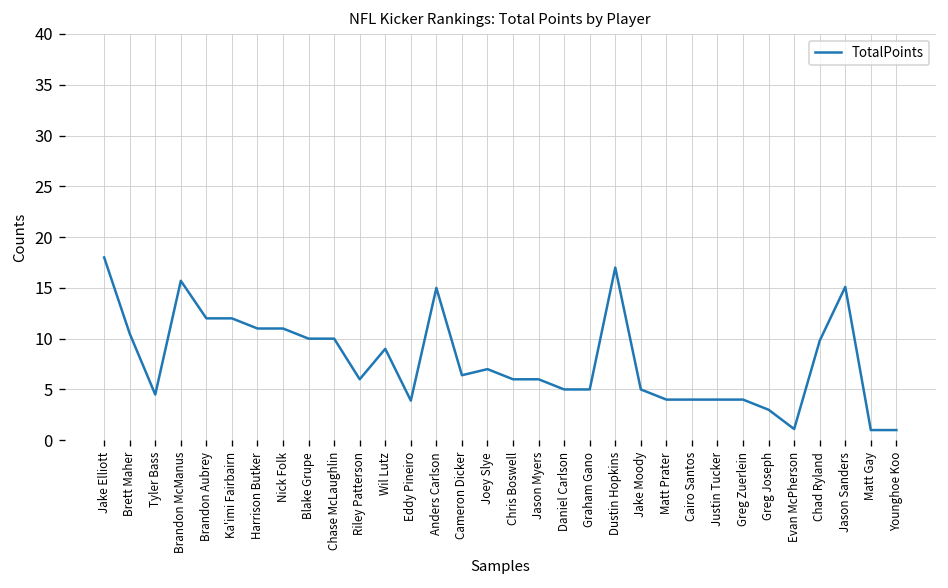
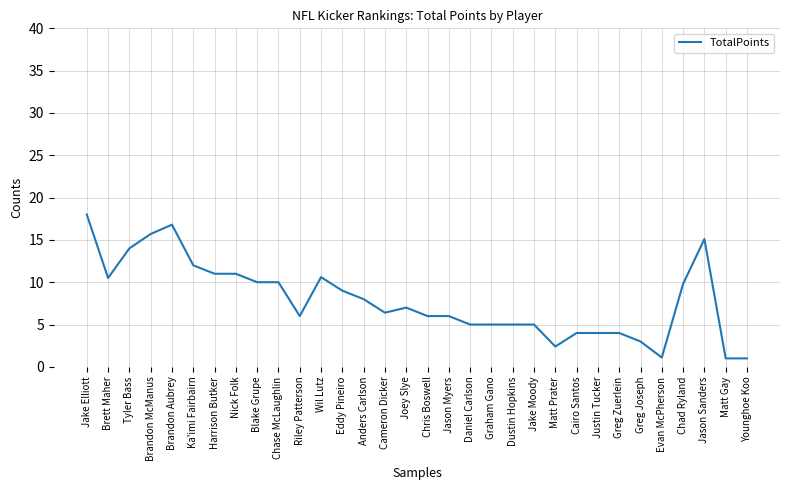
  {
    "Jake Elliott": 18,
    "Brett Maher": 11,
-   "Tyler Bass": 5,
+   "Tyler Bass": 14,
    "Brandon McManus": 16,
-   "Brandon Aubrey": 12,
+   "Brandon Aubrey": 17,
    "Ka'imi Fairbairn": 12,
    "Harrison Butker": 11,
    "Nick Folk": 11,
    "Blake Grupe": 10,
    "Chase McLaughlin": 10,
    "Riley Patterson": 6,
-   "Wil Lutz": 9,
-   "Eddy Pineiro": 4,
-   "Anders Carlson": 15,
+   "Wil Lutz": 11,
+   "Eddy Pineiro": 9,
+   "Anders Carlson": 8,
    "Cameron Dicker": 6,
    "Joey Slye": 7,
    "Chris Boswell": 6,
    "Jason Myers": 6,
    "Daniel Carlson": 5,
    "Graham Gano": 5,
-   "Dustin Hopkins": 17,
+   "Dustin Hopkins": 5,
    "Jake Moody": 5,
-   "Matt Prater": 4,
+   "Matt Prater": 2,
    "Cairo Santos": 4,
    "Justin Tucker": 4,
    "Greg Zuerlein": 4,
    "Greg Joseph": 3,
    "Evan McPherson": 1,
    "Chad Ryland": 10,
    "Jason Sanders": 15,
    "Matt Gay": 1,
    "Younghoe Koo": 1
  }
